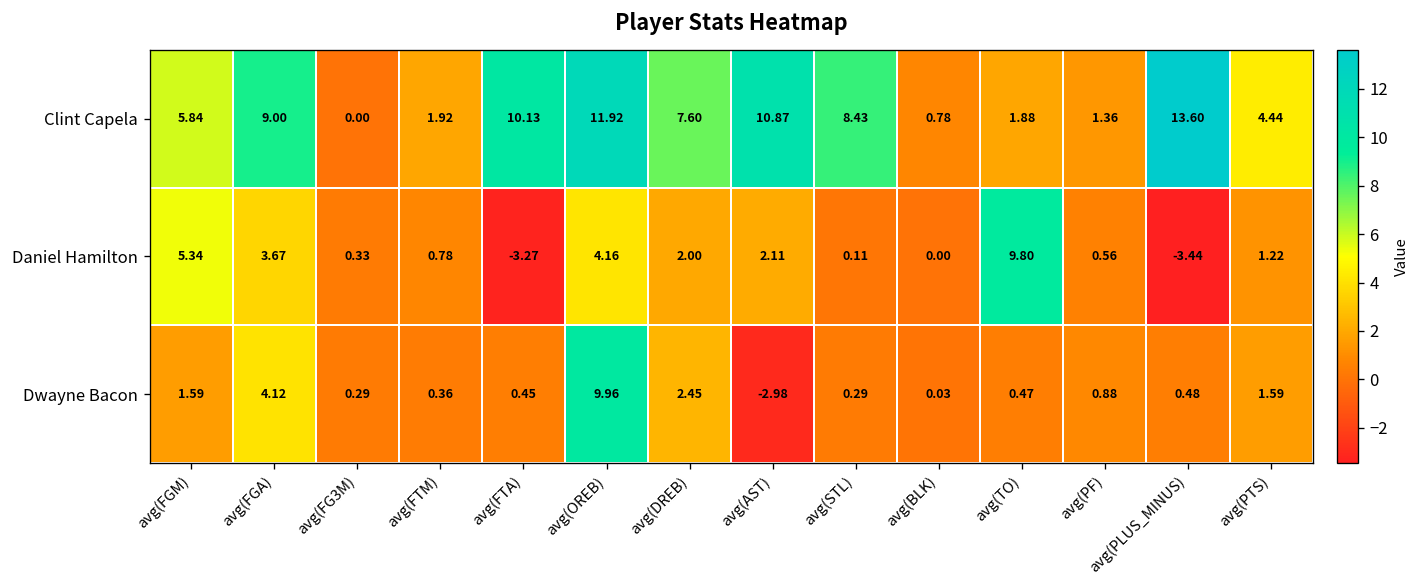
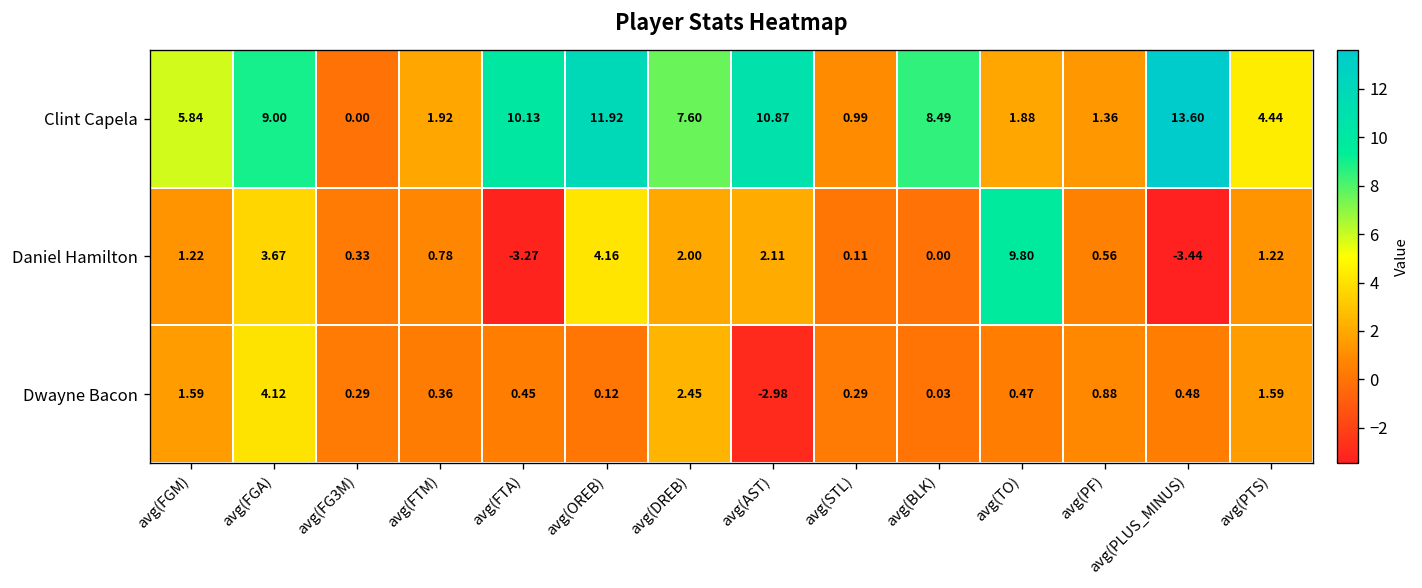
  {
    "Clint Capela": {
      "avg(FGM)": 5.84,
      "avg(FGA)": 9.00,
      "avg(FG3M)": 0.00,
      "avg(FTM)": 1.92,
      "avg(FTA)": 10.13,
      "avg(OREB)": 11.92,
      "avg(DREB)": 7.60,
      "avg(AST)": 10.87,
-     "avg(STL)": 8.43,
-     "avg(BLK)": 0.78,
+     "avg(STL)": 0.99,
+     "avg(BLK)": 8.49,
      "avg(TO)": 1.88,
      "avg(PF)": 1.36,
      "avg(PLUS_MINUS)": 13.60,
      "avg(PTS)": 4.44
    },
    "Daniel Hamilton": {
-     "avg(FGM)": 5.34,
+     "avg(FGM)": 1.22,
      "avg(FGA)": 3.67,
      "avg(FG3M)": 0.33,
      "avg(FTM)": 0.78,
      "avg(FTA)": -3.27,
      "avg(OREB)": 4.16,
      "avg(DREB)": 2.00,
      "avg(AST)": 2.11,
      "avg(STL)": 0.11,
      "avg(BLK)": 0.00,
      "avg(TO)": 9.80,
      "avg(PF)": 0.56,
      "avg(PLUS_MINUS)": -3.44,
      "avg(PTS)": 1.22
    },
    "Dwayne Bacon": {
      "avg(FGM)": 1.59,
      "avg(FGA)": 4.12,
      "avg(FG3M)": 0.29,
      "avg(FTM)": 0.36,
      "avg(FTA)": 0.45,
-     "avg(OREB)": 9.96,
+     "avg(OREB)": 0.12,
      "avg(DREB)": 2.45,
      "avg(AST)": -2.98,
      "avg(STL)": 0.29,
      "avg(BLK)": 0.03,
      "avg(TO)": 0.47,
      "avg(PF)": 0.88,
      "avg(PLUS_MINUS)": 0.48,
      "avg(PTS)": 1.59
    }
  }
